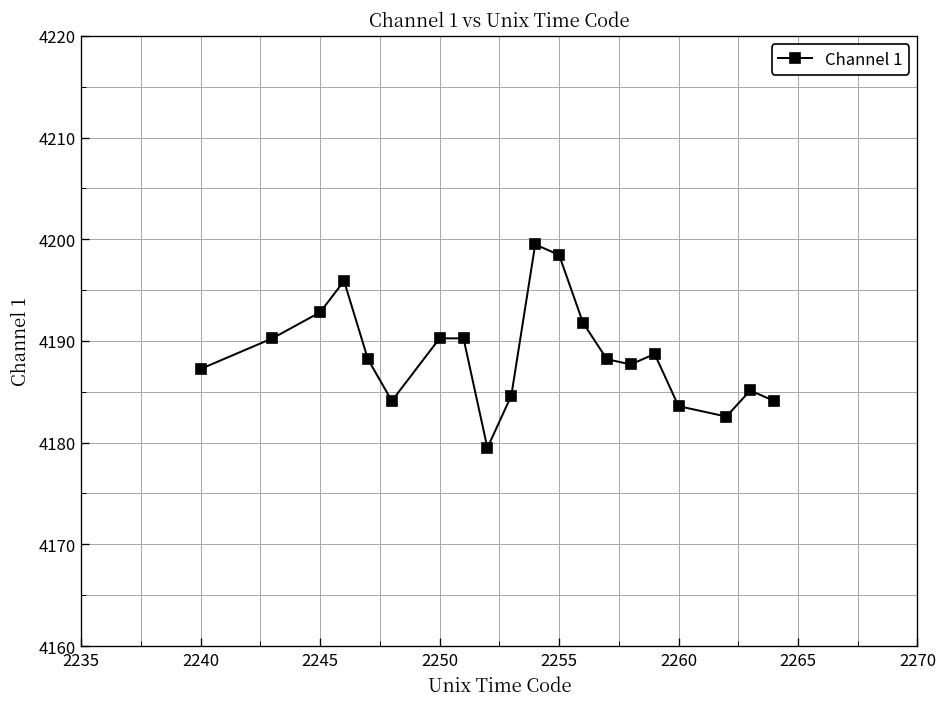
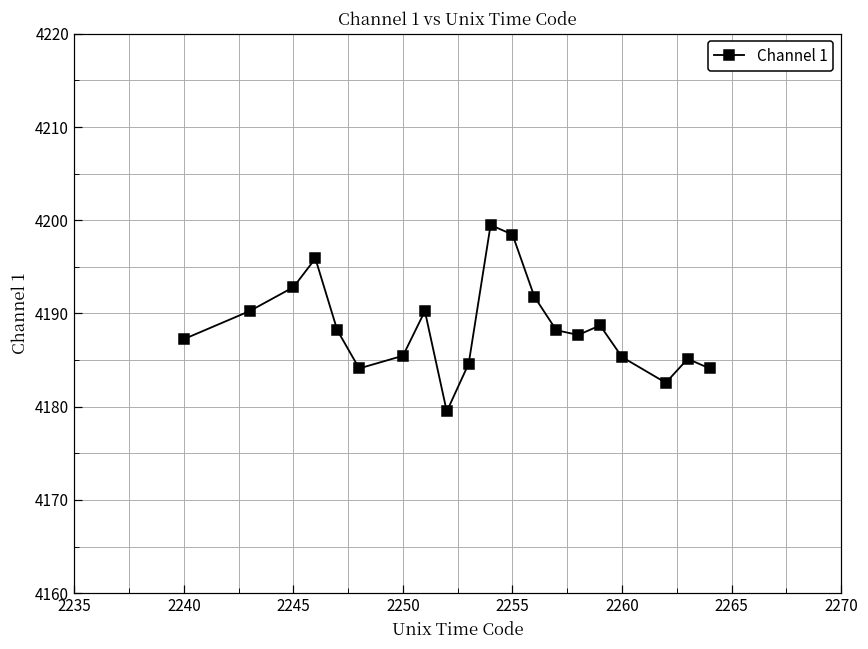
  {
    "2240": 4187,
    "2245": 4193,
-   "2250": 4190,
+   "2250": 4185,
    "2255": 4198,
-   "2260": 4184
+   "2260": 4185
  }
